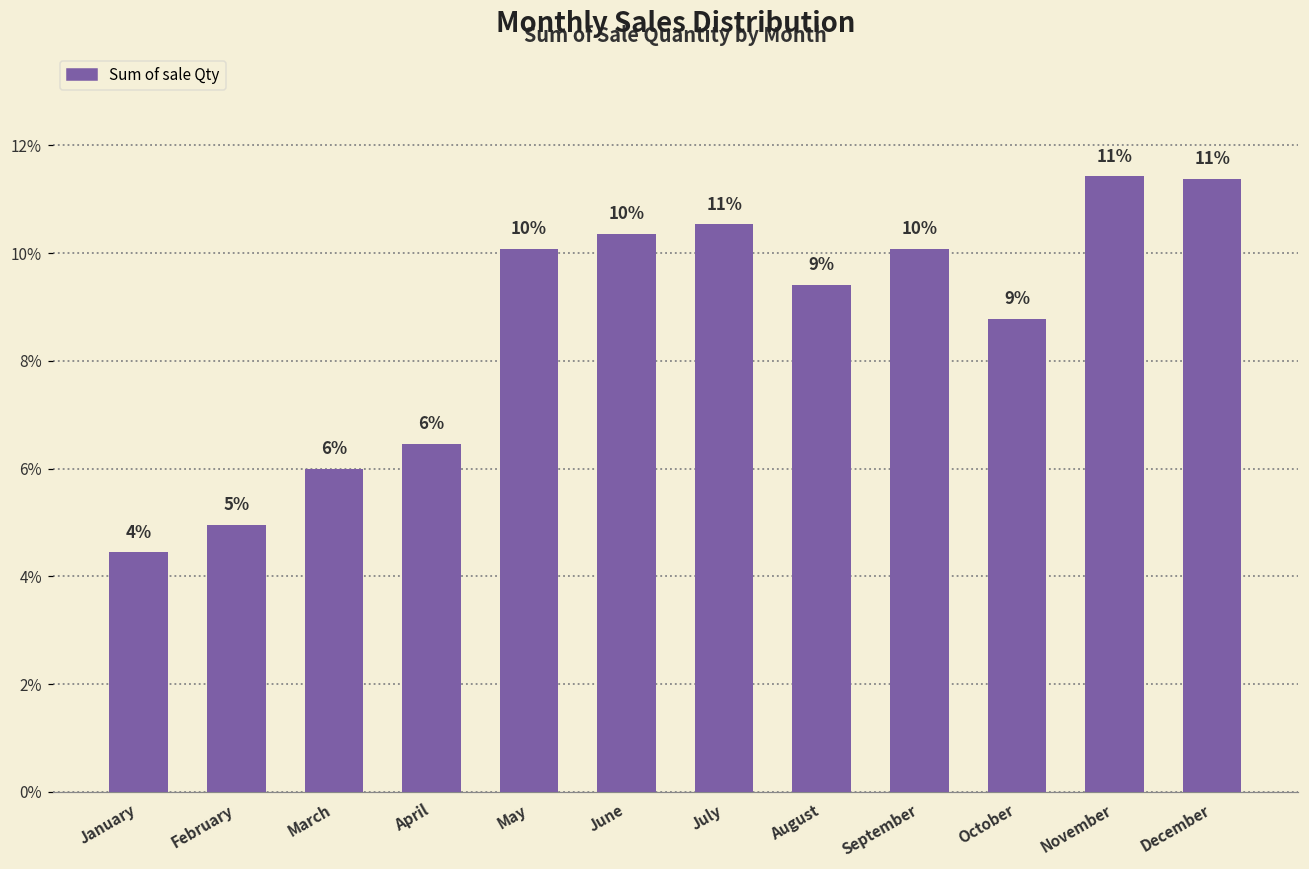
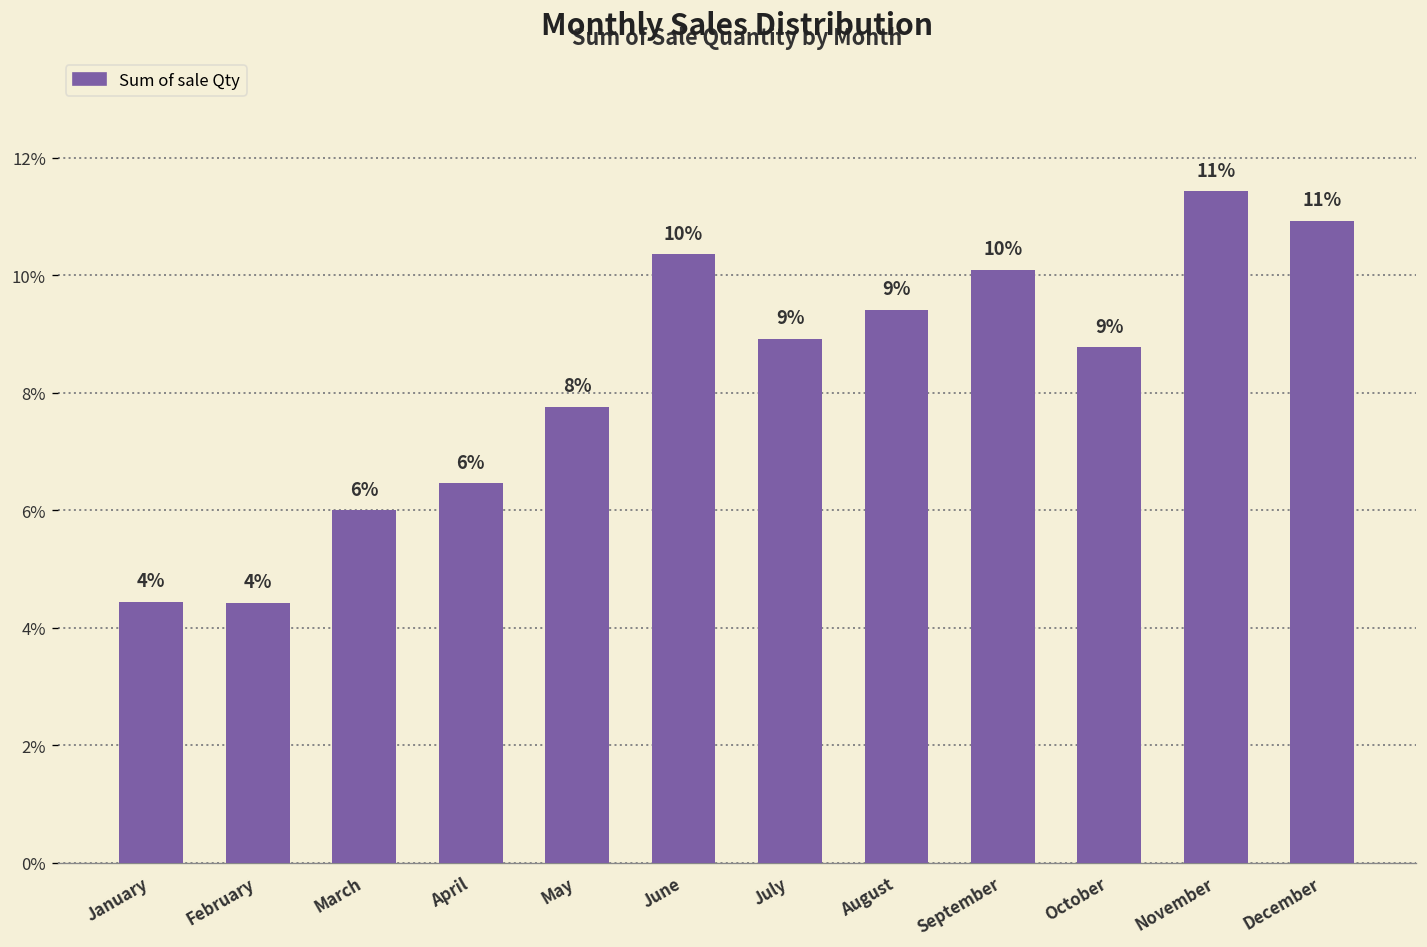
  {
    "January": "4%",
-   "February": "5%",
+   "February": "4%",
    "March": "6%",
    "April": "6%",
-   "May": "10%",
+   "May": "8%",
    "June": "10%",
-   "July": "11%",
+   "July": "9%",
    "August": "9%",
    "September": "10%",
    "October": "9%",
    "November": "11%",
-   "December": "11.4%"
+   "December": "10.9%"
  }
